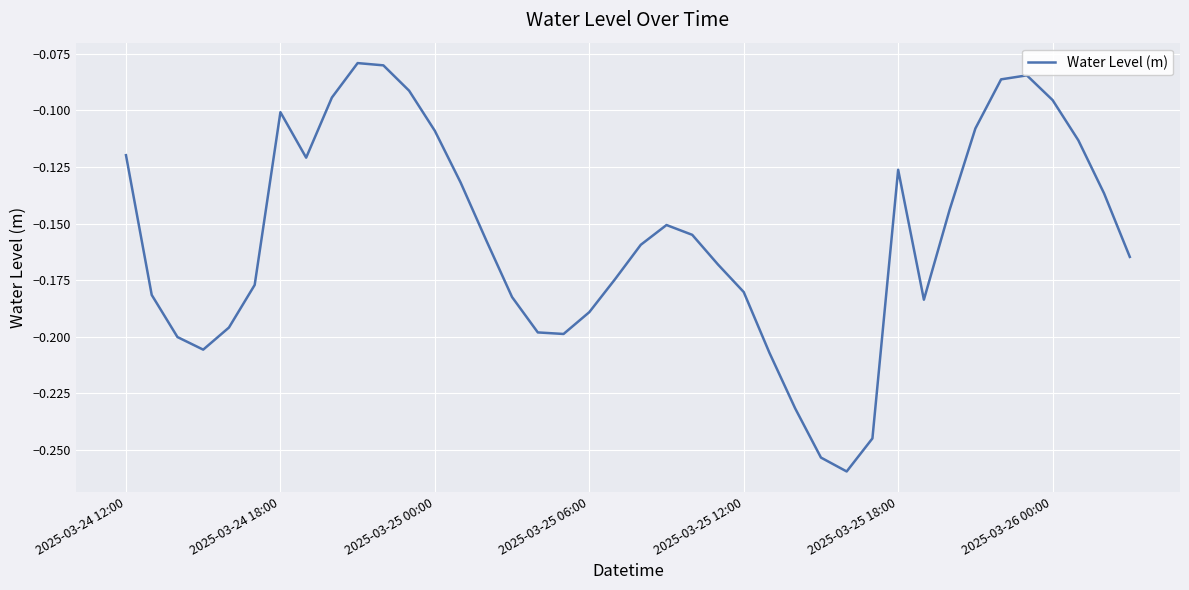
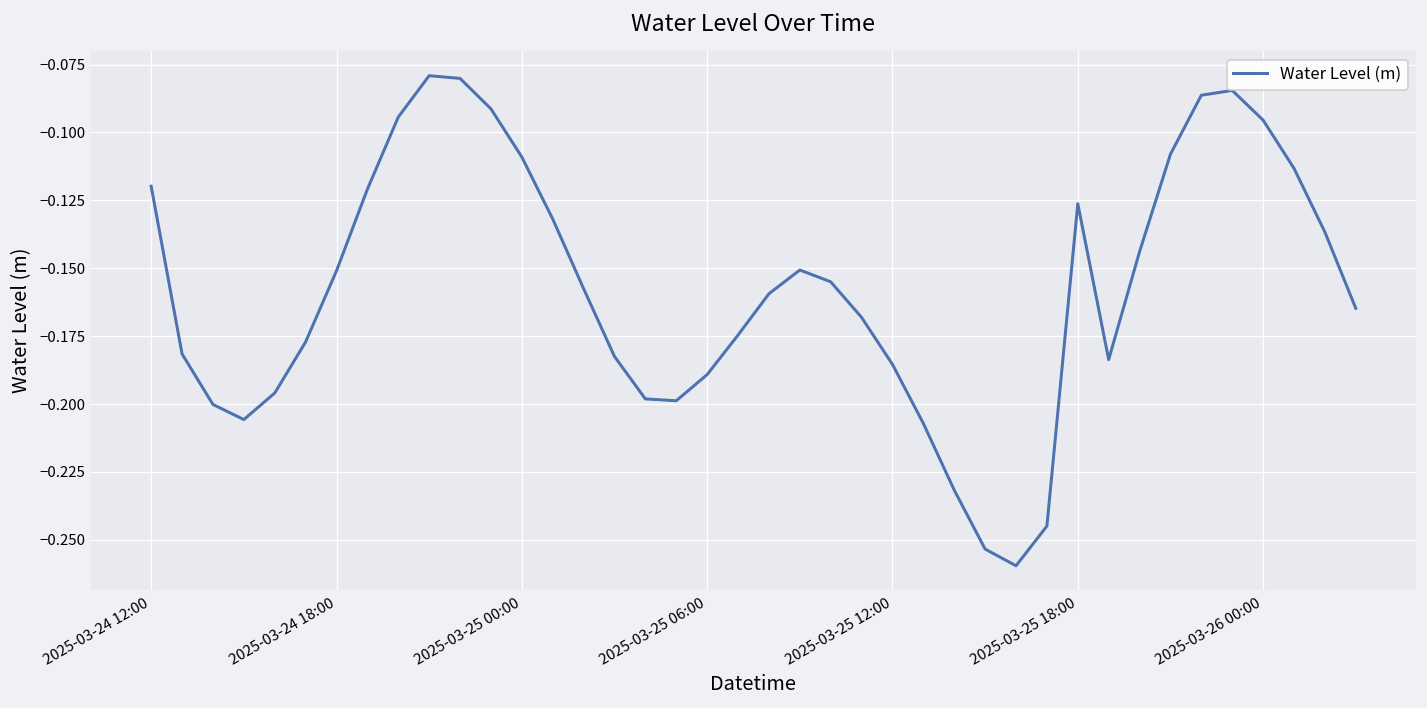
  {
    "2025-03-24 12:00": -0.120,
-   "2025-03-24 18:00": -0.101,
+   "2025-03-24 18:00": -0.151,
    "2025-03-25 00:00": -0.109,
    "2025-03-25 06:00": -0.189,
-   "2025-03-25 12:00": -0.180,
+   "2025-03-25 12:00": -0.185,
    "2025-03-25 18:00": -0.126,
    "2025-03-26 00:00": -0.095
  }
